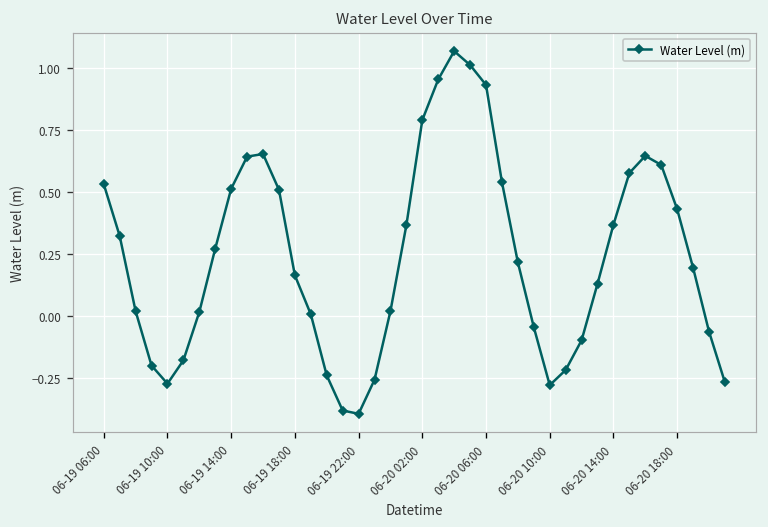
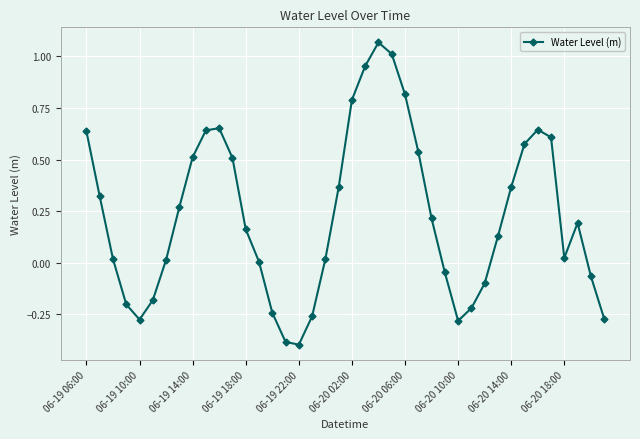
  {
-   "06-19 06:00": 0.53,
+   "06-19 06:00": 0.64,
    "06-19 10:00": -0.27,
    "06-19 14:00": 0.51,
    "06-19 18:00": 0.16,
    "06-19 22:00": -0.40,
    "06-20 02:00": 0.79,
-   "06-20 06:00": 0.93,
+   "06-20 06:00": 0.82,
    "06-20 10:00": -0.28,
    "06-20 14:00": 0.37,
-   "06-20 18:00": 0.43
+   "06-20 18:00": 0.02
  }
